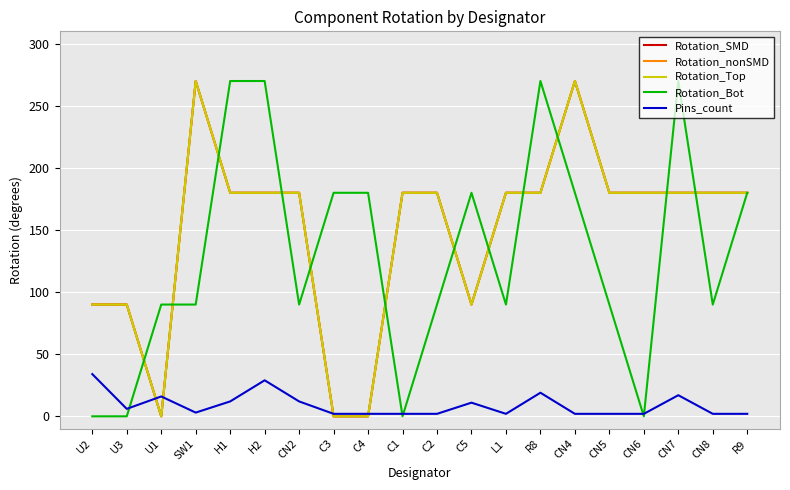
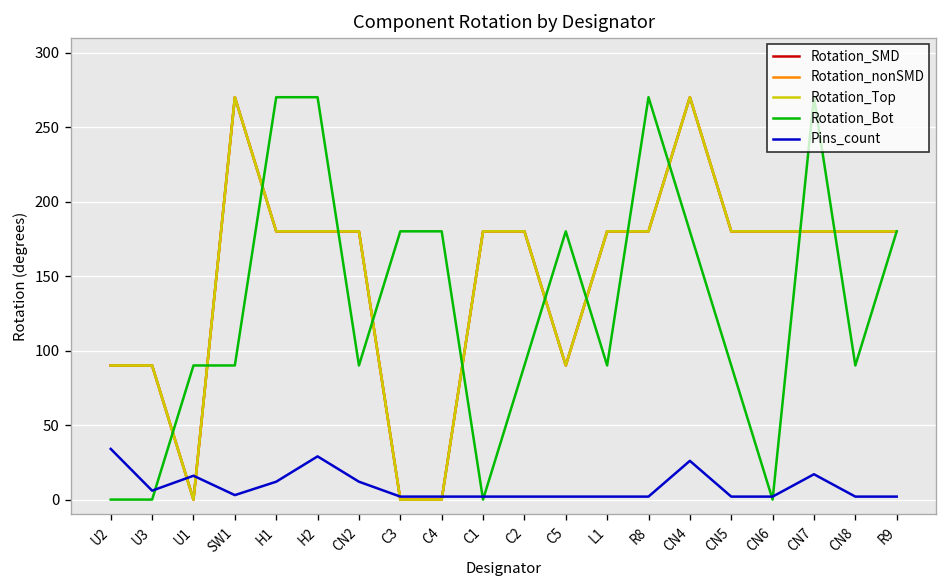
  {
    "Rotation_Top": {
      "U2": 90,
      "U3": 90,
      "U1": 0,
      "SW1": 270,
      "H1": 180,
      "H2": 180,
      "CN2": 180,
      "C1": 180,
      "C2": 180,
      "C5": 90,
      "L1": 180,
      "R8": 180,
      "CN4": 270,
      "CN5": 180,
      "CN6": 180,
      "CN7": 180,
      "CN8": 180
    },
    "Rotation_Bot": {
      "U2": 0,
      "U3": 0,
      "U1": 90,
      "SW1": 90,
      "H1": 270,
      "H2": 270,
      "CN2": 90,
      "C3": 180,
      "C4": 180,
      "C2": 90,
      "C5": 180,
      "L1": 90,
      "R8": 270,
      "CN4": 180,
      "CN5": 90,
      "CN8": 90
    },
    "Pins_count": {
      "U2": 34,
      "U3": 6,
      "U1": 16,
      "SW1": 3,
      "H1": 12,
      "H2": 29,
      "CN2": 12,
      "C2": 2,
-     "C5": 11,
+     "C5": 2,
      "L1": 2,
-     "R8": 19,
-     "CN4": 2,
+     "R8": 2,
+     "CN4": 26,
      "CN5": 2,
      "CN7": 17,
      "CN8": 2,
      "R9": 2
    }
  }
